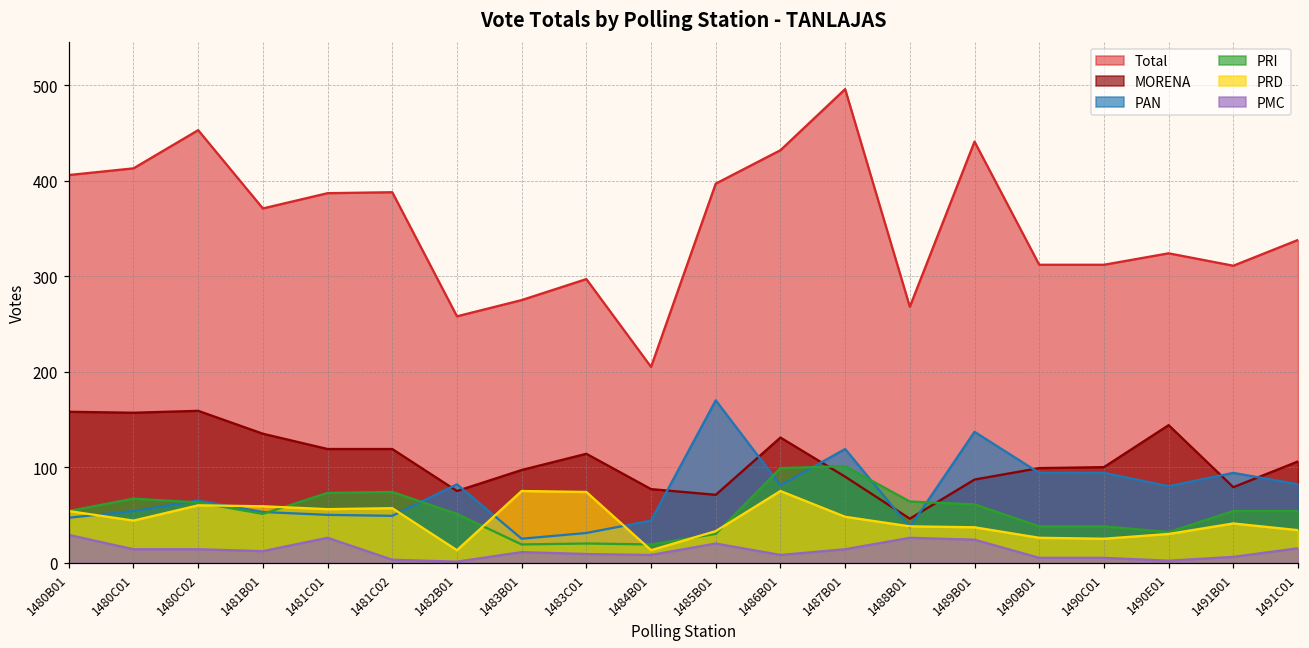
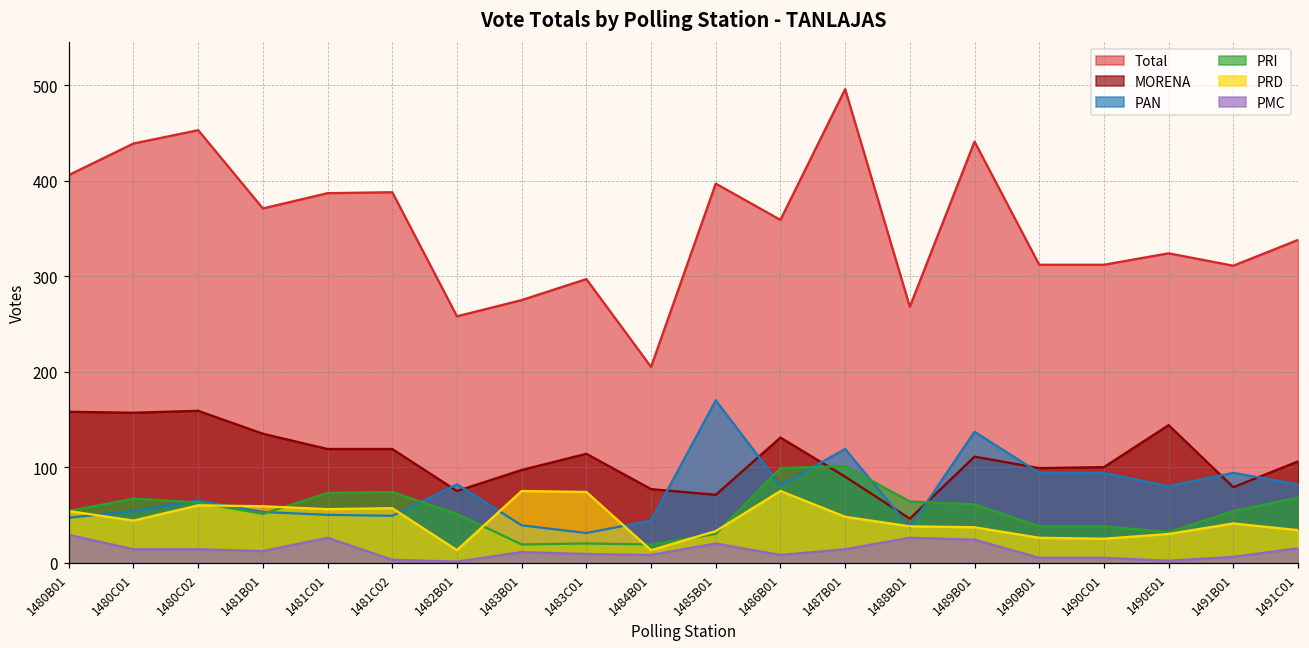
  {
    "Total": {
      "1480B01": 410,
-     "1480C01": 410,
+     "1480C01": 440,
      "1480C02": 450,
      "1481B01": 370,
      "1481C01": 390,
      "1481C02": 390,
      "1482B01": 260,
      "1483B01": 280,
      "1483C01": 300,
      "1484B01": 210,
      "1485B01": 400,
-     "1486B01": 430,
+     "1486B01": 360,
      "1487B01": 500,
      "1488B01": 270,
      "1489B01": 440,
      "1490B01": 310,
      "1490C01": 310,
      "1490E01": 320,
      "1491B01": 310,
      "1491C01": 340
    },
    "MORENA": {
      "1480B01": 160,
      "1480C01": 160,
      "1480C02": 160,
      "1481B01": 140,
      "1481C01": 120,
      "1481C02": 120,
      "1482B01": 80,
      "1483B01": 100,
      "1483C01": 110,
      "1484B01": 80,
      "1485B01": 70,
      "1486B01": 130,
      "1487B01": 90,
      "1488B01": 50,
-     "1489B01": 90,
+     "1489B01": 110,
      "1490B01": 100,
      "1490C01": 100,
      "1490E01": 140,
      "1491B01": 80,
      "1491C01": 110
    },
    "PAN": {
      "1480B01": 50,
      "1480C01": 50,
      "1481C01": 50,
      "1481C02": 50,
      "1482B01": 80,
-     "1483B01": 30,
+     "1483B01": 40,
      "1483C01": 30,
      "1484B01": 40,
      "1485B01": 170,
      "1486B01": 80,
      "1487B01": 120,
      "1489B01": 140,
      "1490B01": 90,
      "1490C01": 90,
      "1490E01": 80,
      "1491B01": 90,
      "1491C01": 80
    },
    "PRI": {
      "1480C01": 70,
      "1481C01": 70,
      "1481C02": 70,
      "1482B01": 50,
      "1483B01": 20,
      "1483C01": 20,
      "1484B01": 20,
      "1485B01": 30,
      "1486B01": 100,
      "1487B01": 100,
      "1488B01": 60,
      "1489B01": 60,
      "1490B01": 40,
      "1490C01": 40,
      "1491B01": 50,
-     "1491C01": 50
+     "1491C01": 70
    },
    "PRD": {
      "1480C01": 40,
      "1480C02": 60,
      "1481B01": 60,
      "1481C01": 60,
      "1481C02": 60,
      "1482B01": 10,
      "1483B01": 80,
      "1483C01": 70,
      "1484B01": 10,
      "1485B01": 30,
      "1486B01": 80,
      "1487B01": 50,
      "1489B01": 40,
      "1490B01": 30,
      "1490C01": 30,
      "1491B01": 40,
      "1491C01": 30
    },
    "PMC": {
      "1480B01": 30,
      "1480C01": 10,
      "1480C02": 10,
      "1481B01": 10,
      "1481C01": 30,
      "1481C02": 0,
      "1482B01": 0,
      "1483B01": 10,
      "1483C01": 10,
      "1484B01": 10,
      "1485B01": 20,
      "1486B01": 10,
      "1487B01": 10,
      "1488B01": 30,
      "1489B01": 20,
      "1490B01": 10,
      "1490C01": 10,
      "1490E01": 0,
      "1491B01": 10,
      "1491C01": 20
    }
  }
